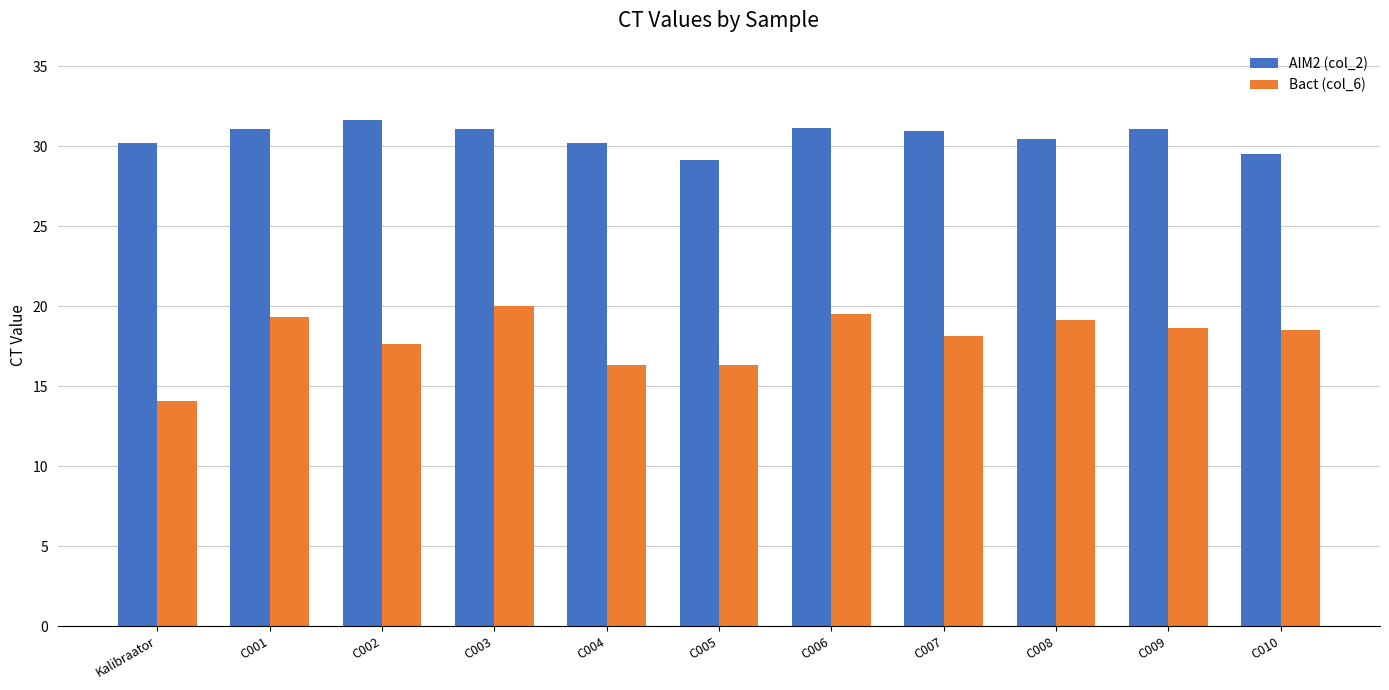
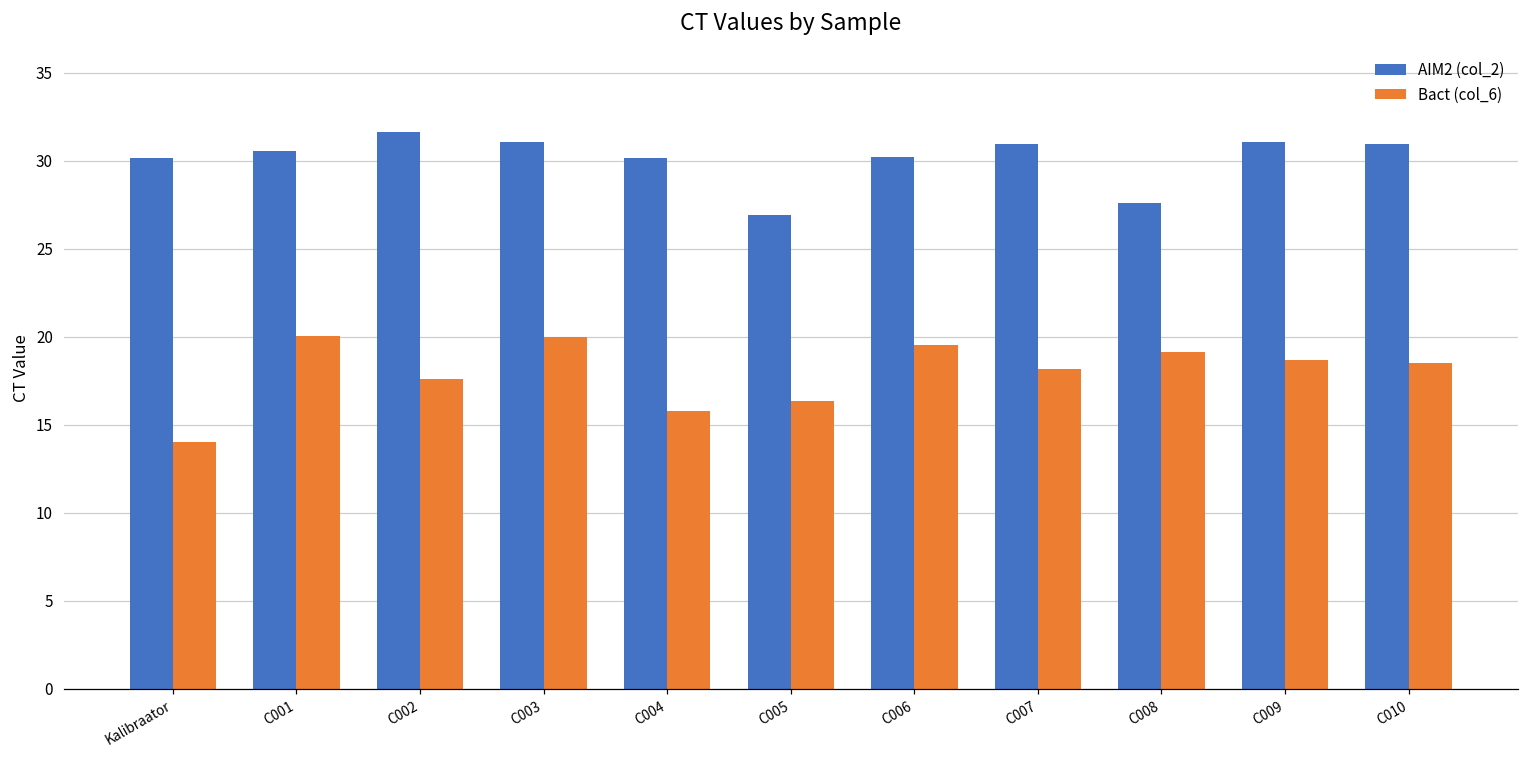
  {
    "AIM2 (col_2)": {
      "Kalibraator": 30.2,
-     "C001": 31.1,
+     "C001": 30.6,
      "C002": 31.7,
      "C003": 31.1,
      "C004": 30.2,
-     "C005": 29.1,
-     "C006": 31.1,
+     "C005": 26.9,
+     "C006": 30.2,
      "C007": 31.0,
-     "C008": 30.4,
+     "C008": 27.6,
      "C009": 31.1,
-     "C010": 29.5
+     "C010": 31.0
    },
    "Bact (col_6)": {
      "Kalibraator": 14.0,
-     "C001": 19.3,
+     "C001": 20.1,
      "C002": 17.6,
      "C003": 20.0,
-     "C004": 16.3,
+     "C004": 15.8,
      "C005": 16.3,
      "C006": 19.5,
      "C007": 18.2,
      "C008": 19.1,
      "C009": 18.7,
      "C010": 18.5
    }
  }
